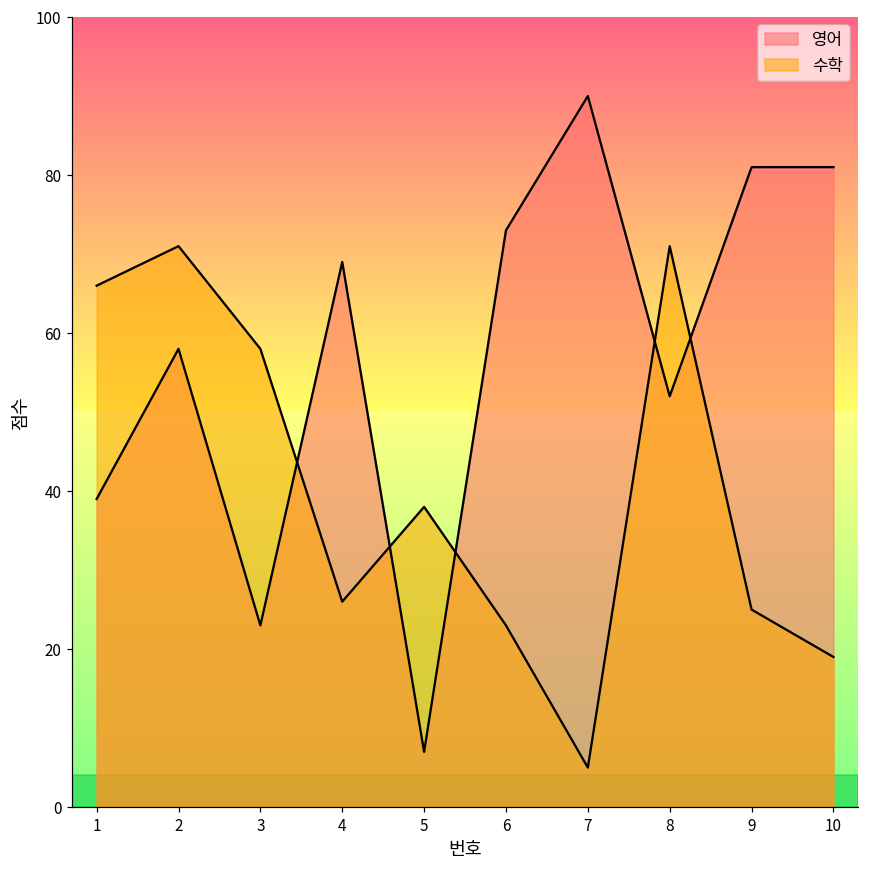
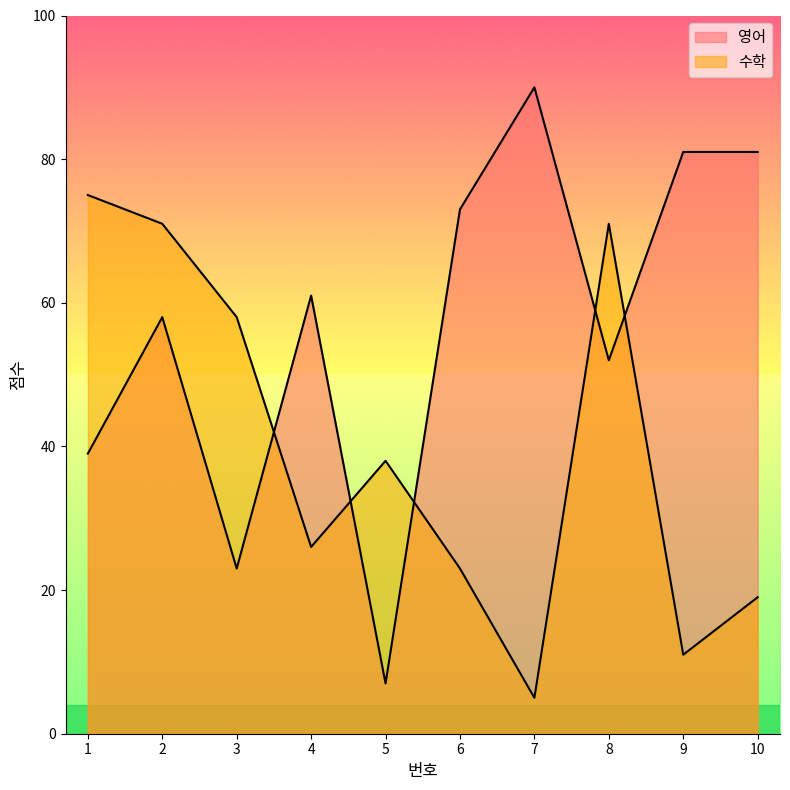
  {
    "영어": {
      "1": 39,
      "2": 58,
      "3": 23,
-     "4": 69,
+     "4": 61,
      "5": 7,
      "6": 73,
      "7": 90,
      "8": 52,
      "9": 81,
      "10": 81
    },
    "수학": {
-     "1": 66,
+     "1": 75,
      "2": 71,
      "3": 58,
      "4": 26,
      "5": 38,
      "6": 23,
      "7": 5,
      "8": 71,
-     "9": 25,
+     "9": 11,
      "10": 19
    }
  }
